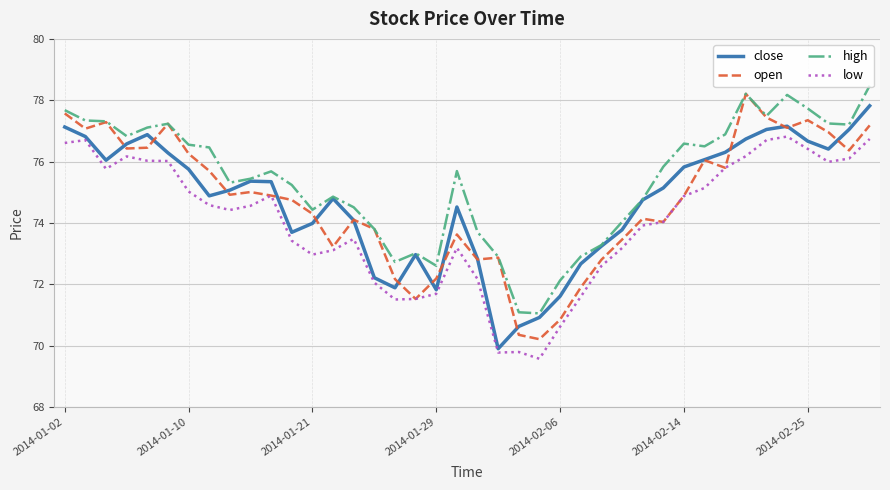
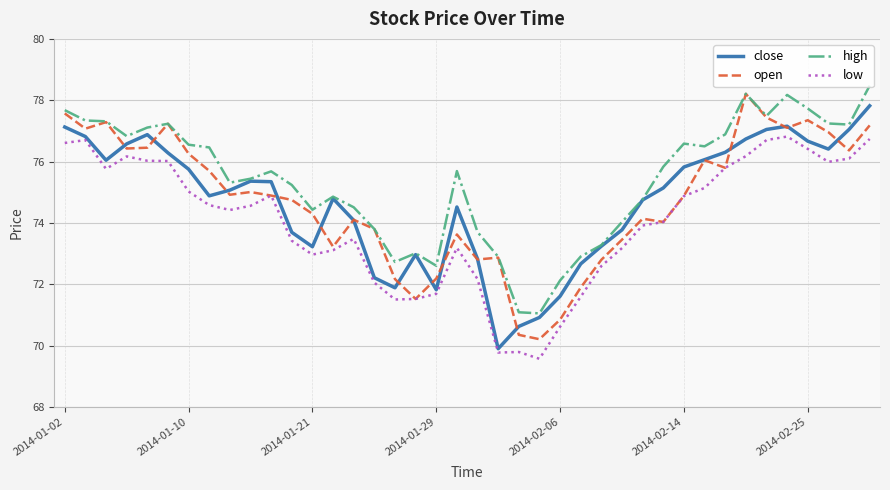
  {
    "close": {
      "2014-01-02": 77.1,
      "2014-01-10": 75.8,
-     "2014-01-21": 74.0,
+     "2014-01-21": 73.2,
      "2014-01-29": 71.8,
      "2014-02-06": 71.6,
      "2014-02-14": 75.8,
      "2014-02-25": 76.7
    },
    "open": {
      "2014-01-02": 77.6,
      "2014-01-10": 76.3,
      "2014-01-21": 74.3,
      "2014-01-29": 72.2,
      "2014-02-06": 70.8,
      "2014-02-25": 77.3
    },
    "high": {
      "2014-01-02": 77.7,
      "2014-01-10": 76.5,
      "2014-01-21": 74.4,
      "2014-01-29": 72.6,
      "2014-02-06": 72.1,
      "2014-02-14": 76.6,
      "2014-02-25": 77.7
    },
    "low": {
      "2014-01-02": 76.6,
      "2014-01-10": 75.0,
      "2014-01-21": 73.0,
      "2014-01-29": 71.7,
      "2014-02-06": 70.6,
      "2014-02-25": 76.4
    }
  }
